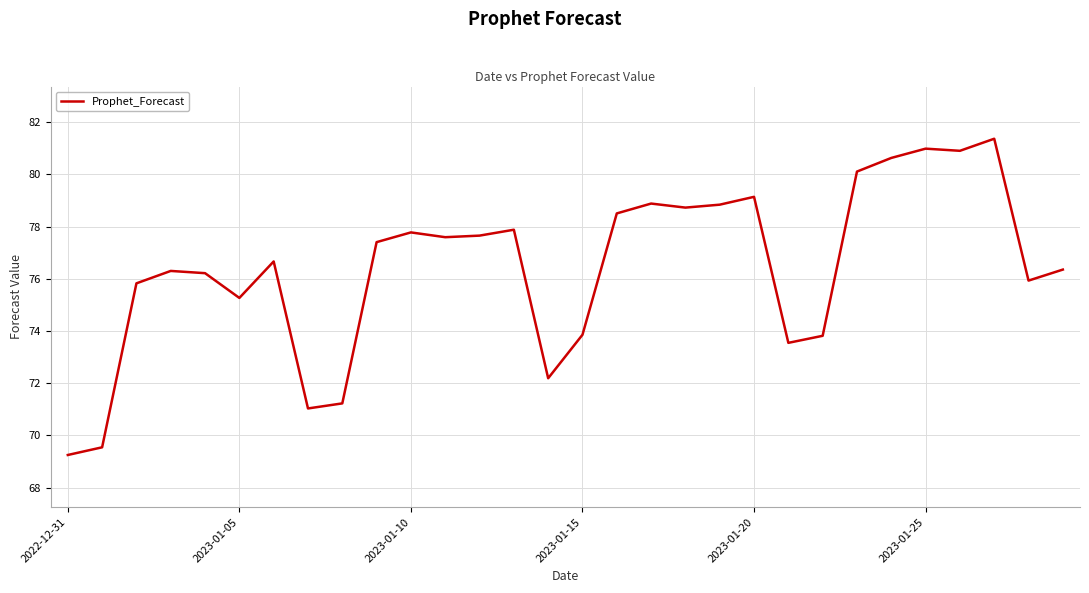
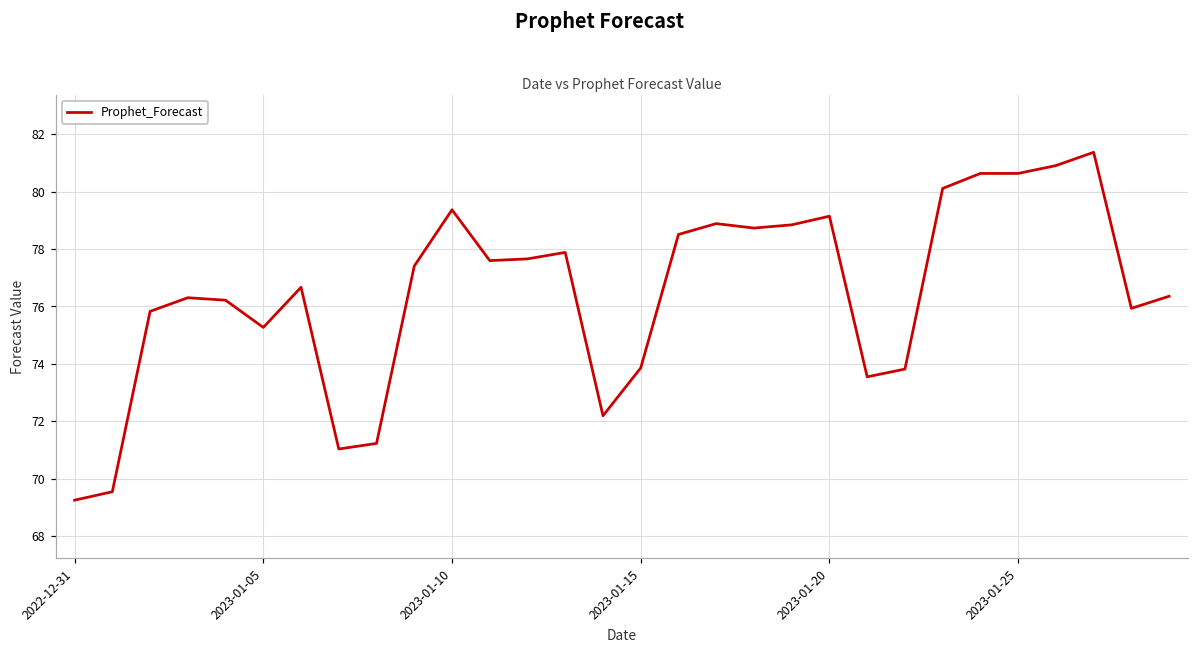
  {
    "2022-12-31": 69.2,
    "2023-01-05": 75.3,
-   "2023-01-10": 77.8,
+   "2023-01-10": 79.4,
    "2023-01-15": 73.9,
    "2023-01-20": 79.1,
-   "2023-01-25": 81.0
+   "2023-01-25": 80.6
  }
